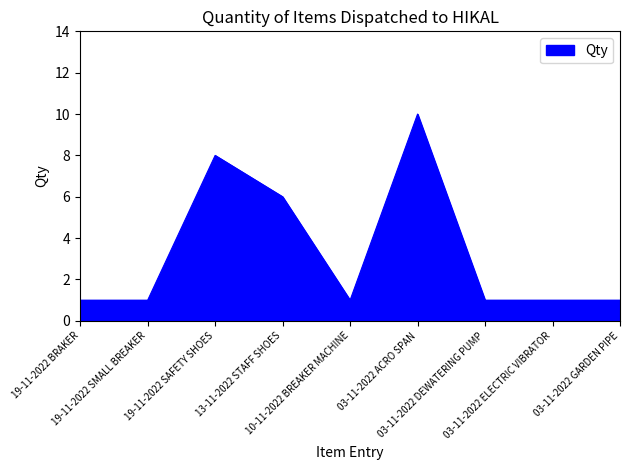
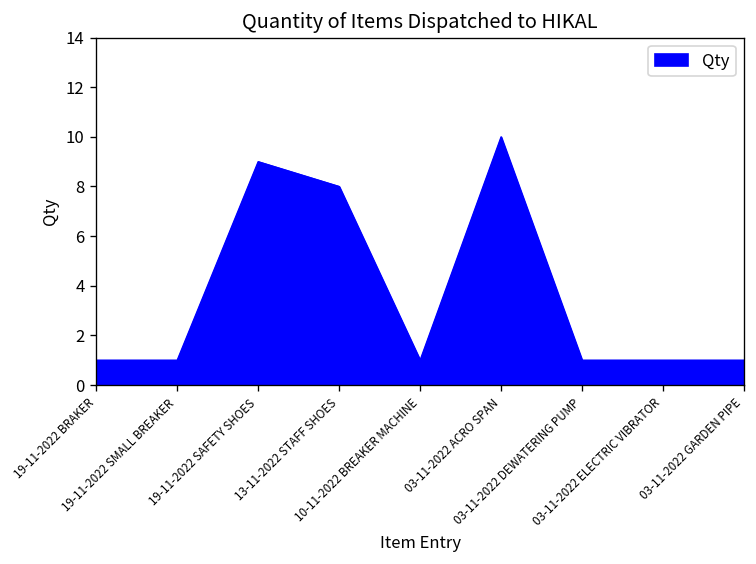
  {
    "19-11-2022 BRAKER": 1,
    "19-11-2022 SMALL BREAKER": 1,
-   "19-11-2022 SAFETY SHOES": 8,
-   "13-11-2022 STAFF SHOES": 6,
+   "19-11-2022 SAFETY SHOES": 9,
+   "13-11-2022 STAFF SHOES": 8,
    "10-11-2022 BREAKER MACHINE": 1,
    "03-11-2022 ACRO SPAN": 10,
    "03-11-2022 DEWATERING PUMP": 1,
    "03-11-2022 ELECTRIC VIBRATOR": 1,
    "03-11-2022 GARDEN PIPE": 1
  }
